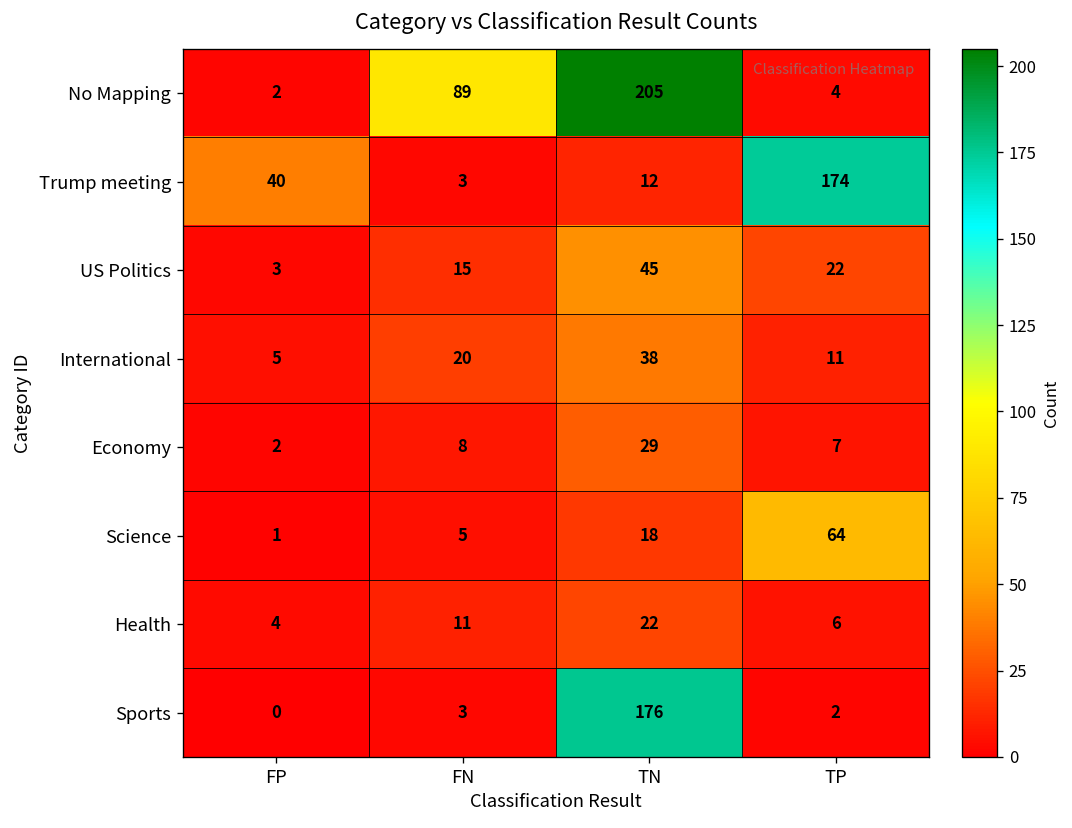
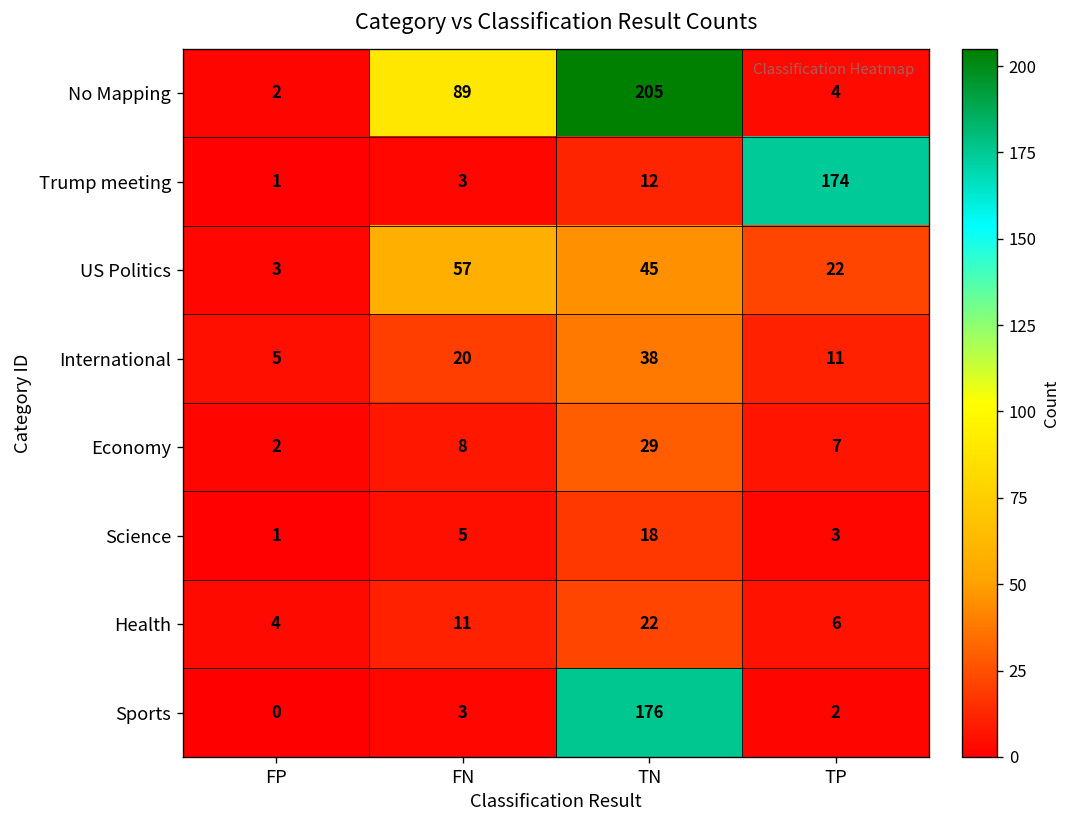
  {
    "No Mapping": {
      "FP": 2,
      "FN": 89,
      "TN": 205
    },
    "Trump meeting": {
-     "FP": 40,
+     "FP": 1,
      "FN": 3,
      "TN": 12,
      "TP": 174
    },
    "US Politics": {
      "FP": 3,
-     "FN": 15,
+     "FN": 57,
      "TN": 45,
      "TP": 22
    },
    "International": {
      "FP": 5,
      "FN": 20,
      "TN": 38,
      "TP": 11
    },
    "Economy": {
      "FP": 2,
      "FN": 8,
      "TN": 29,
      "TP": 7
    },
    "Science": {
      "FP": 1,
      "FN": 5,
      "TN": 18,
-     "TP": 64
+     "TP": 3
    },
    "Health": {
      "FP": 4,
      "FN": 11,
      "TN": 22,
      "TP": 6
    },
    "Sports": {
      "FP": 0,
      "FN": 3,
      "TN": 176,
      "TP": 2
    }
  }
